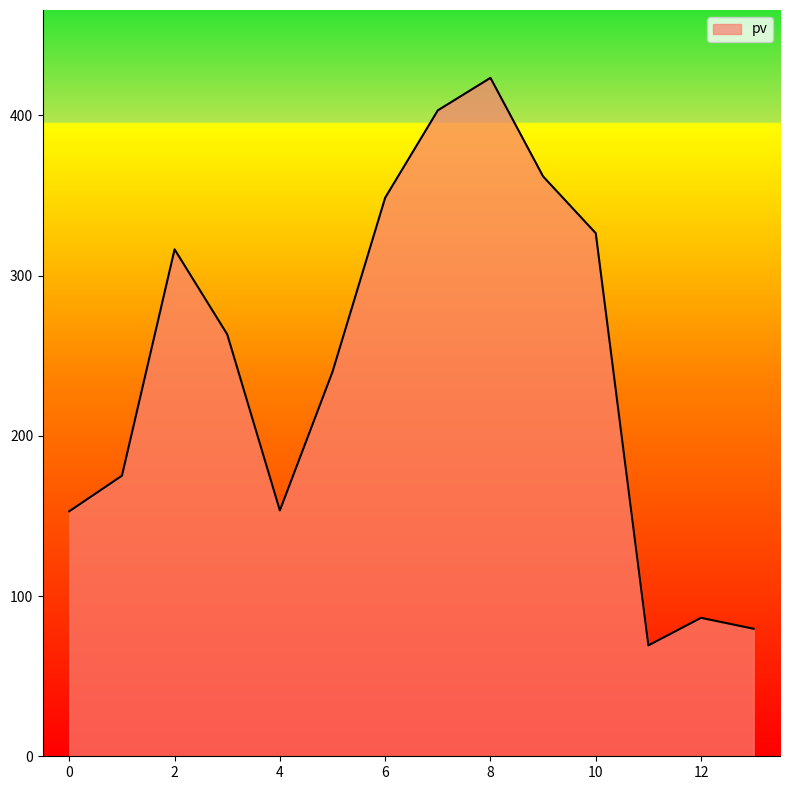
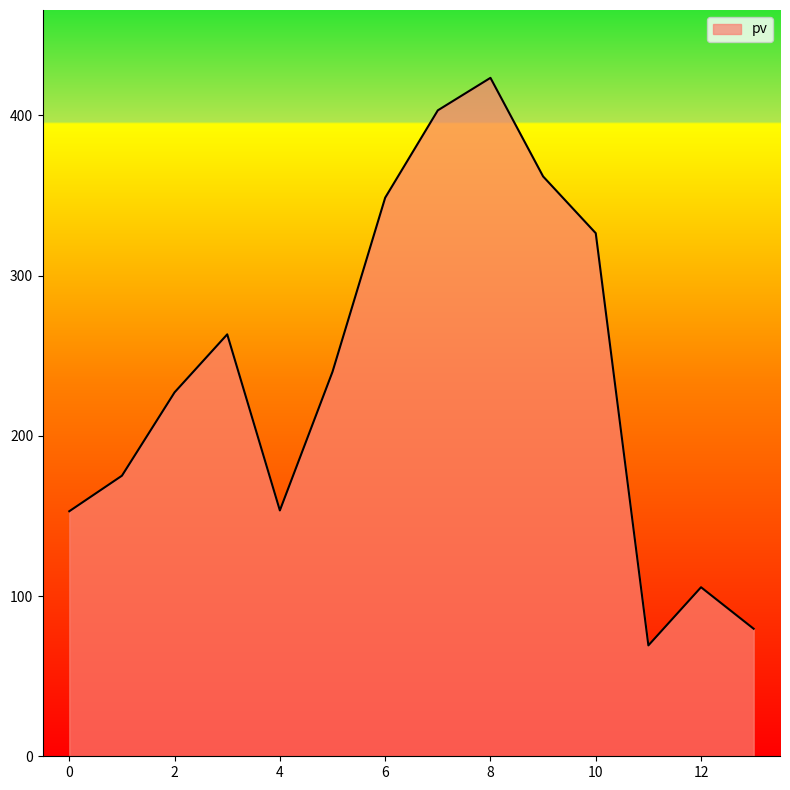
  {
    "0": 153,
-   "2": 316,
+   "2": 227,
    "4": 153,
    "6": 349,
    "8": 423,
    "10": 326,
-   "12": 86
+   "12": 105
  }
